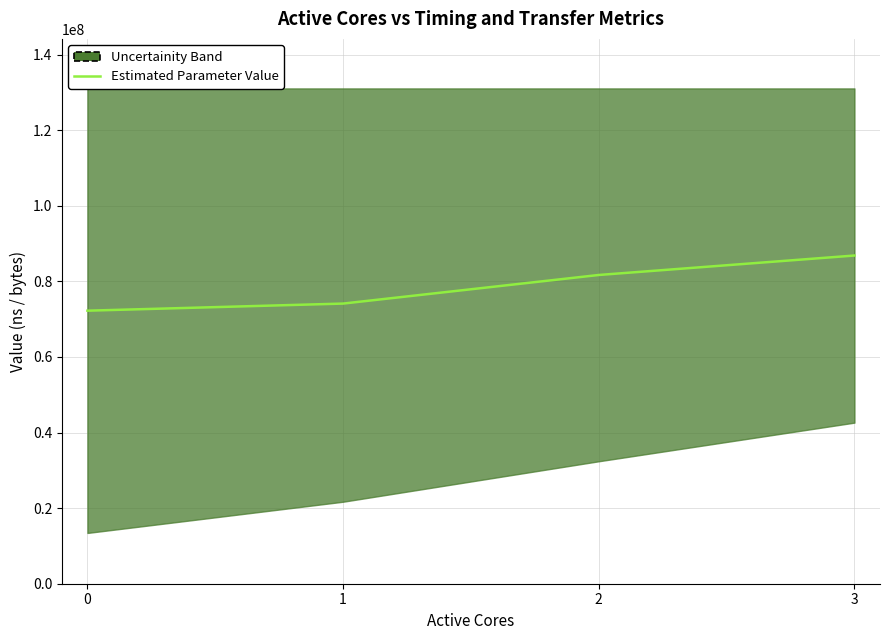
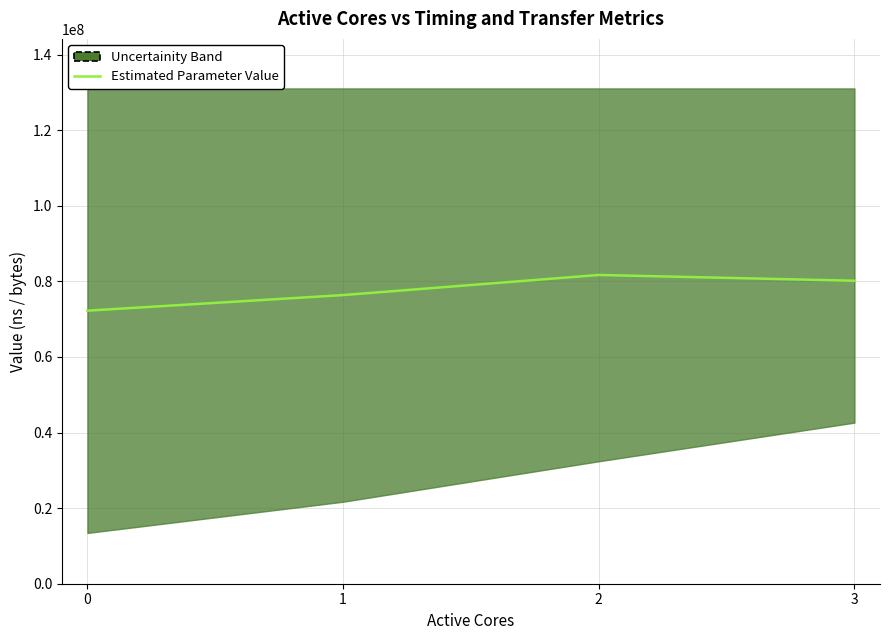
  {
    "Estimated Parameter Value": {
      "0": 72000000,
-     "1": 74000000,
+     "1": 76000000,
      "2": 82000000,
-     "3": 87000000
+     "3": 80000000
    }
  }
